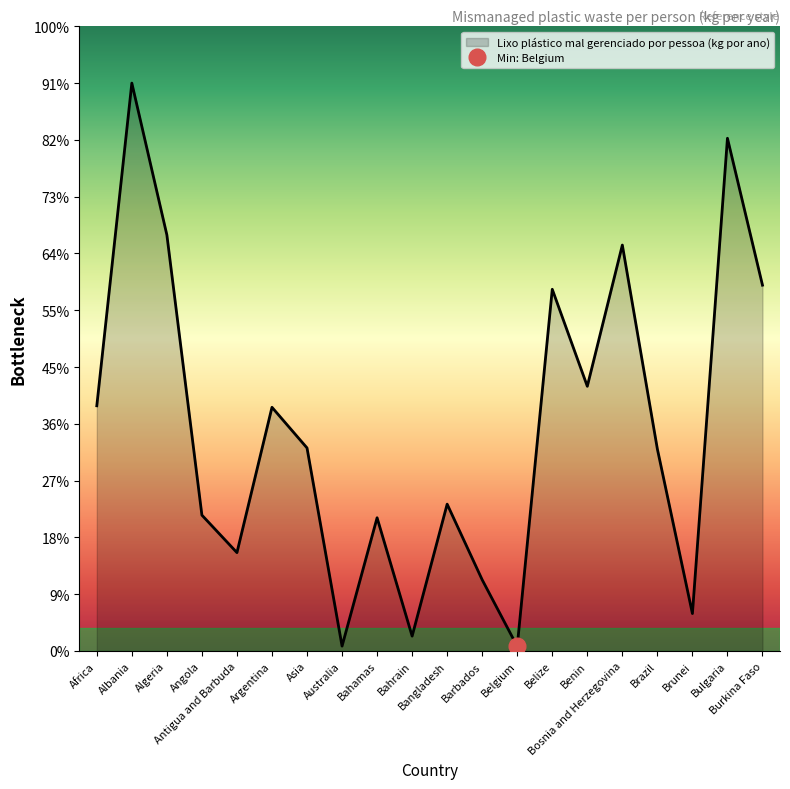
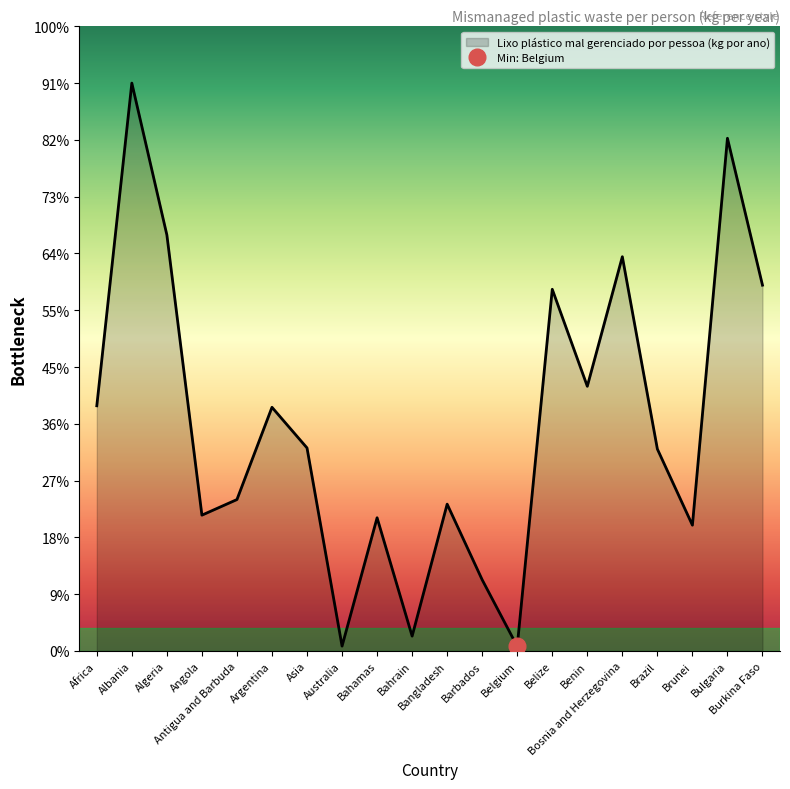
  {
    "Lixo plástico mal gerenciado por pessoa (kg por ano)": {
      "Africa": "39%",
      "Albania": "91%",
      "Algeria": "67%",
      "Angola": "22%",
-     "Antigua and Barbuda": "16%",
+     "Antigua and Barbuda": "24%",
      "Argentina": "39%",
      "Asia": "33%",
      "Bahamas": "21%",
      "Bangladesh": "24%",
      "Barbados": "11%",
      "Belize": "58%",
      "Benin": "42%",
-     "Bosnia and Herzegovina": "65%",
+     "Bosnia and Herzegovina": "63%",
      "Brazil": "32%",
-     "Brunei": "6%",
+     "Brunei": "20%",
      "Bulgaria": "82%",
      "Burkina Faso": "59%"
    }
  }
